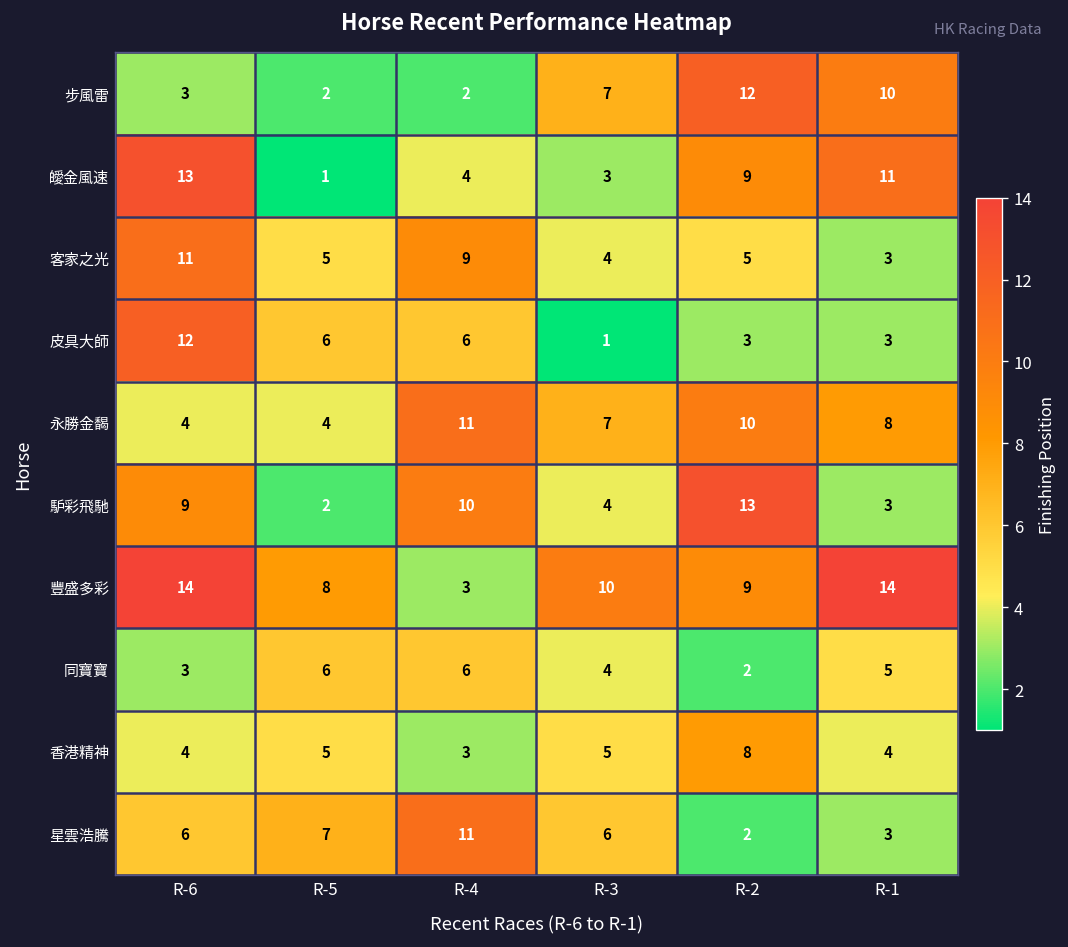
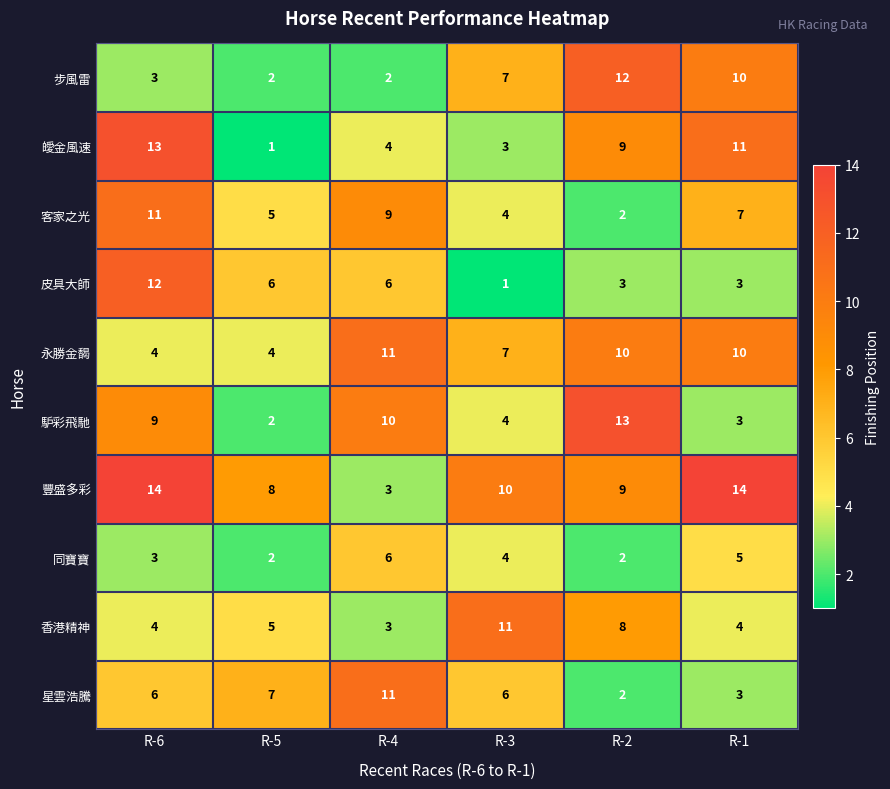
  {
    "步風雷": {
      "R-6": 3,
      "R-5": 2,
      "R-4": 2,
      "R-3": 7,
      "R-2": 12,
      "R-1": 10
    },
    "皧金風速": {
      "R-6": 13,
      "R-5": 1,
      "R-4": 4,
      "R-3": 3,
      "R-2": 9,
      "R-1": 11
    },
    "客家之光": {
      "R-6": 11,
      "R-5": 5,
      "R-4": 9,
      "R-3": 4,
-     "R-2": 5,
-     "R-1": 3
+     "R-2": 2,
+     "R-1": 7
    },
    "皮具大師": {
      "R-6": 12,
      "R-5": 6,
      "R-4": 6,
      "R-3": 1,
      "R-2": 3,
      "R-1": 3
    },
    "永勝金馤": {
      "R-6": 4,
      "R-5": 4,
      "R-4": 11,
      "R-3": 7,
      "R-2": 10,
-     "R-1": 8
+     "R-1": 10
    },
    "馿彩飛馳": {
      "R-6": 9,
      "R-5": 2,
      "R-4": 10,
      "R-3": 4,
      "R-2": 13,
      "R-1": 3
    },
    "豐盛多彩": {
      "R-6": 14,
      "R-5": 8,
      "R-4": 3,
      "R-3": 10,
      "R-2": 9,
      "R-1": 14
    },
    "同寶寶": {
      "R-6": 3,
-     "R-5": 6,
+     "R-5": 2,
      "R-4": 6,
      "R-3": 4,
      "R-2": 2,
      "R-1": 5
    },
    "香港精神": {
      "R-6": 4,
      "R-5": 5,
      "R-4": 3,
-     "R-3": 5,
+     "R-3": 11,
      "R-2": 8,
      "R-1": 4
    },
    "星雲浩騰": {
      "R-6": 6,
      "R-5": 7,
      "R-4": 11,
      "R-3": 6,
      "R-2": 2,
      "R-1": 3
    }
  }
